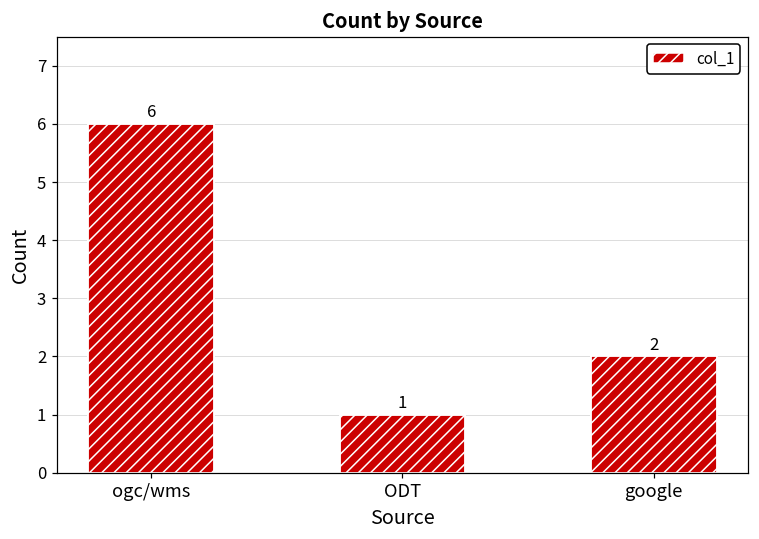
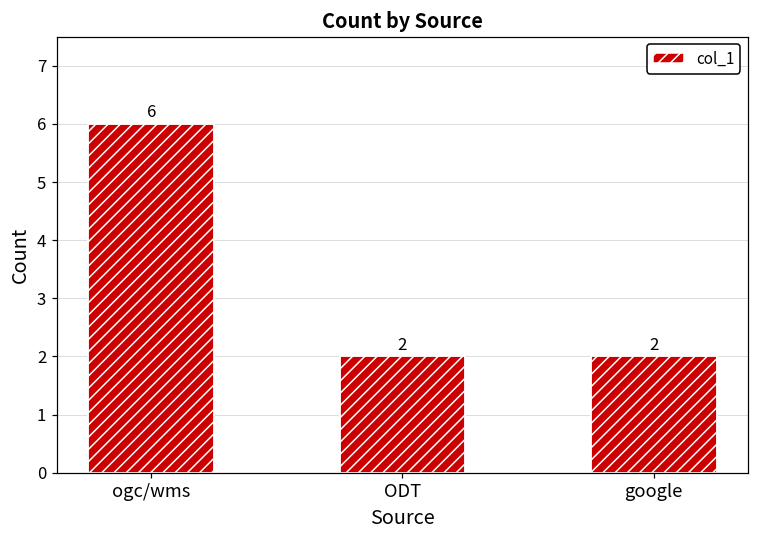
  {
    "ogc/wms": 6,
-   "ODT": 1,
+   "ODT": 2,
    "google": 2
  }
